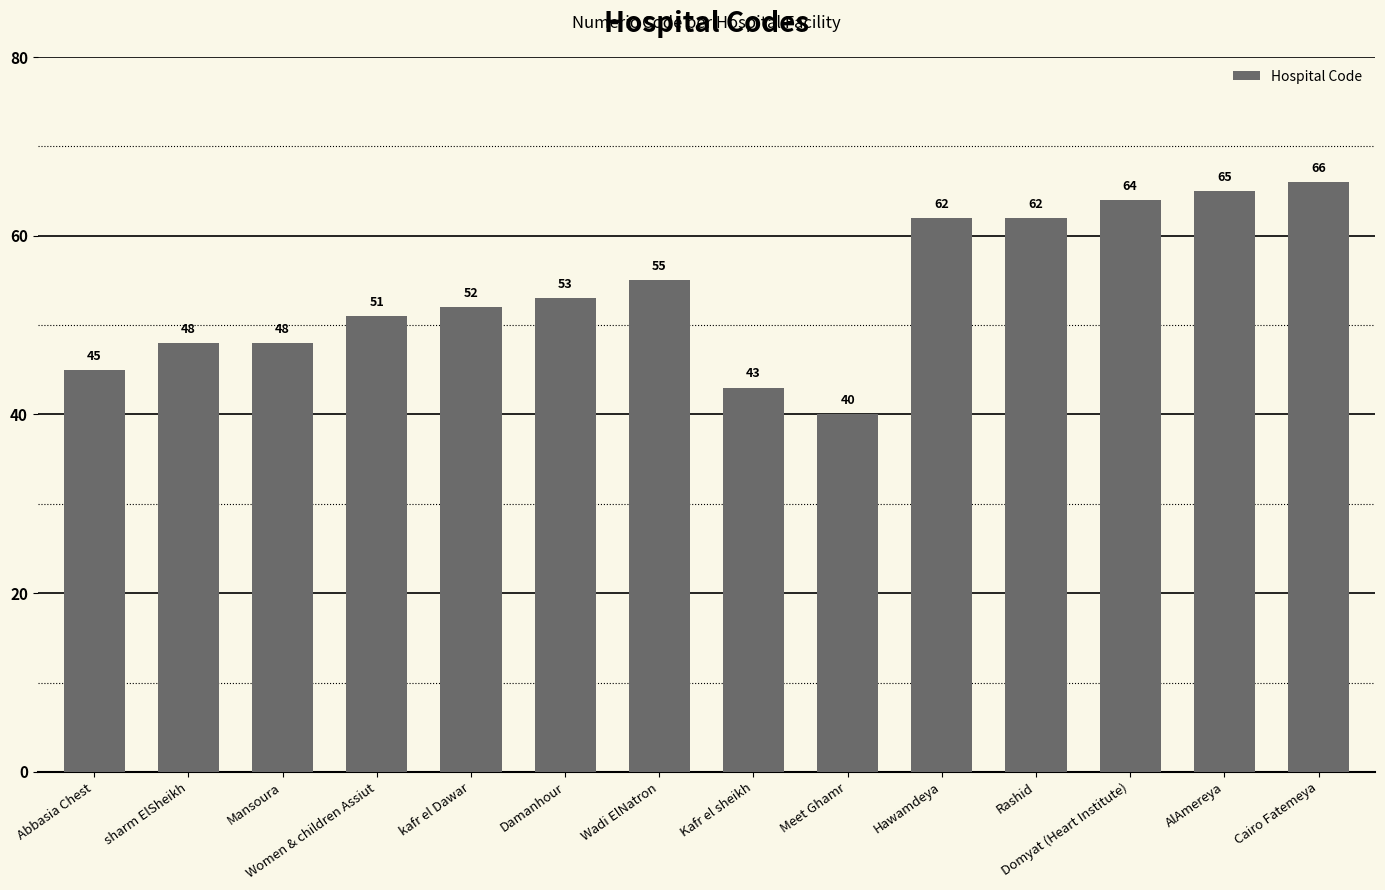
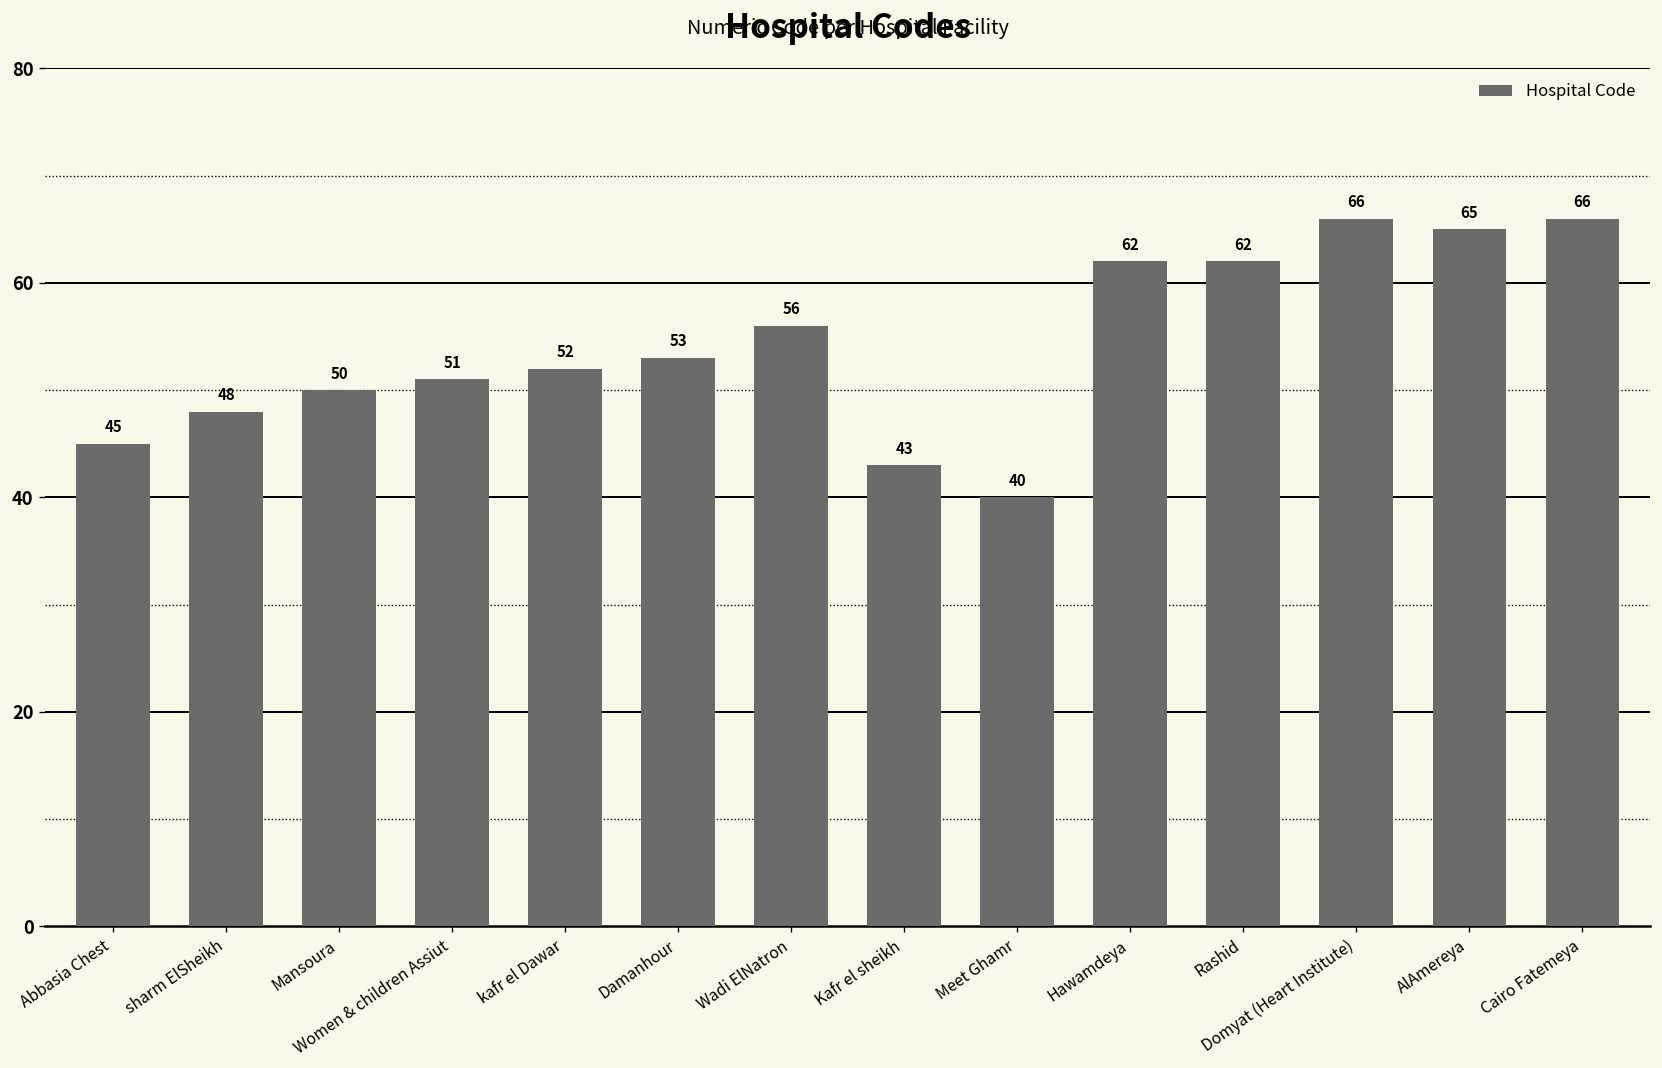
  {
    "Abbasia Chest": 45,
    "sharm ElSheikh": 48,
-   "Mansoura": 48,
+   "Mansoura": 50,
    "Women & children Assiut": 51,
    "kafr el Dawar": 52,
    "Damanhour": 53,
-   "Wadi ElNatron": 55,
+   "Wadi ElNatron": 56,
    "Kafr el sheikh": 43,
    "Meet Ghamr": 40,
    "Hawamdeya": 62,
    "Rashid": 62,
-   "Domyat (Heart Institute)": 64,
+   "Domyat (Heart Institute)": 66,
    "AlAmereya": 65,
    "Cairo Fatemeya": 66
  }
